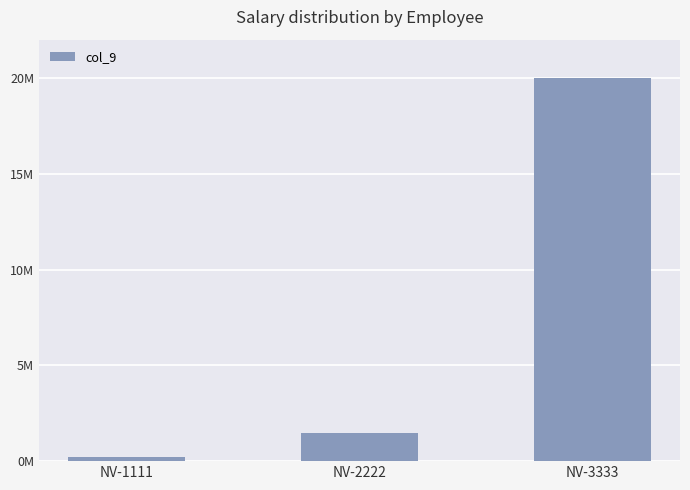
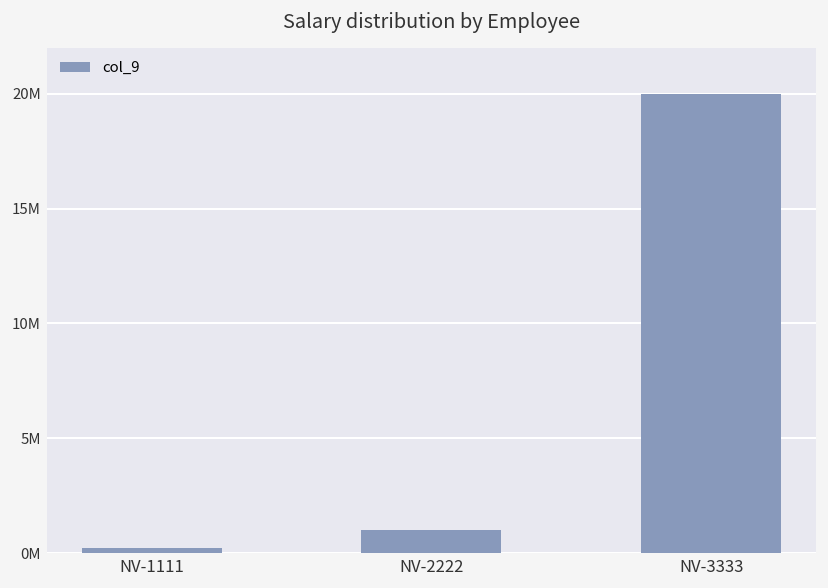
  {
    "NV-1111": 200000,
-   "NV-2222": 1500000,
+   "NV-2222": 1000000,
    "NV-3333": 20000000
  }
